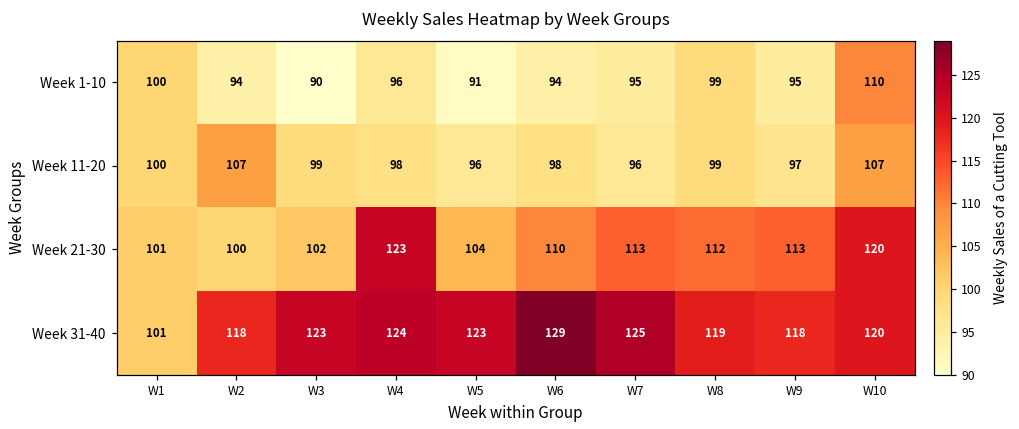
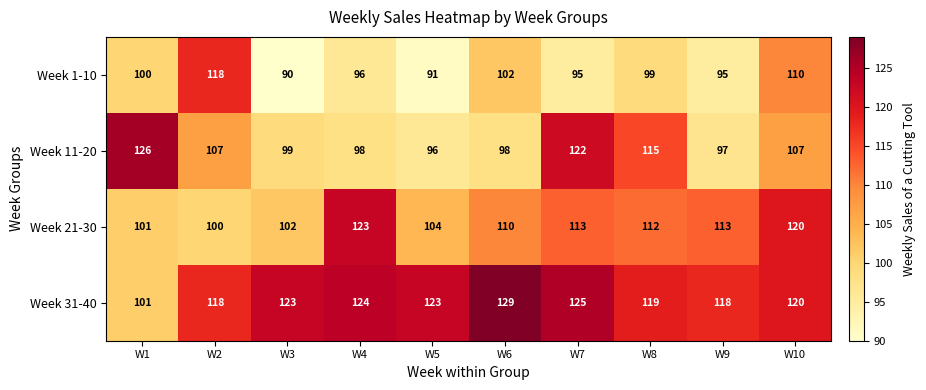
  {
    "Week 1-10": {
      "W1": 100,
-     "W2": 94,
+     "W2": 118,
      "W3": 90,
      "W4": 96,
      "W5": 91,
-     "W6": 94,
+     "W6": 102,
      "W7": 95,
      "W8": 99,
      "W9": 95,
      "W10": 110
    },
    "Week 11-20": {
-     "W1": 100,
+     "W1": 126,
      "W2": 107,
      "W3": 99,
      "W4": 98,
      "W5": 96,
      "W6": 98,
-     "W7": 96,
-     "W8": 99,
+     "W7": 122,
+     "W8": 115,
      "W9": 97,
      "W10": 107
    },
    "Week 21-30": {
      "W1": 101,
      "W2": 100,
      "W3": 102,
      "W4": 123,
      "W5": 104,
      "W6": 110,
      "W7": 113,
      "W8": 112,
      "W9": 113,
      "W10": 120
    },
    "Week 31-40": {
      "W1": 101,
      "W2": 118,
      "W3": 123,
      "W4": 124,
      "W5": 123,
      "W6": 129,
      "W7": 125,
      "W8": 119,
      "W9": 118,
      "W10": 120
    }
  }
